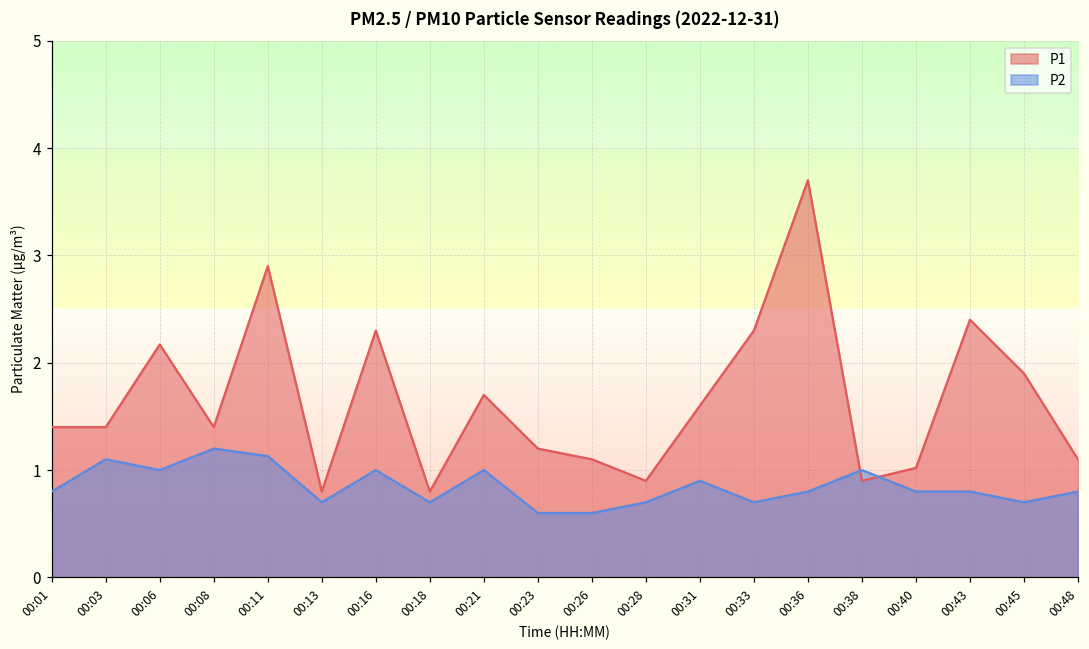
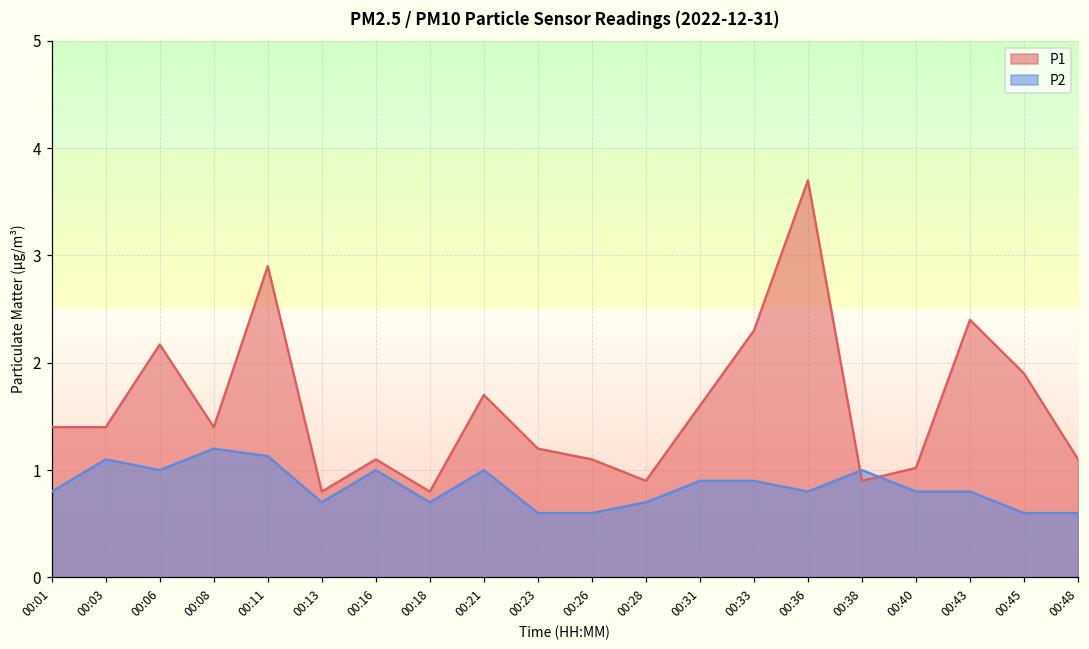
  {
    "P1": {
      "00:01": 1.4,
      "00:03": 1.4,
      "00:06": 2.2,
      "00:08": 1.4,
      "00:11": 2.9,
      "00:13": 0.8,
-     "00:16": 2.3,
+     "00:16": 1.1,
      "00:18": 0.8,
      "00:21": 1.7,
      "00:23": 1.2,
      "00:26": 1.1,
      "00:28": 0.9,
      "00:31": 1.6,
      "00:33": 2.3,
      "00:36": 3.7,
      "00:38": 0.9,
      "00:40": 1.0,
      "00:43": 2.4,
      "00:45": 1.9,
      "00:48": 1.1
    },
    "P2": {
      "00:01": 0.8,
      "00:03": 1.1,
      "00:06": 1.0,
      "00:08": 1.2,
      "00:11": 1.1,
      "00:13": 0.7,
      "00:16": 1.0,
      "00:18": 0.7,
      "00:21": 1.0,
      "00:23": 0.6,
      "00:26": 0.6,
      "00:28": 0.7,
      "00:31": 0.9,
-     "00:33": 0.7,
+     "00:33": 0.9,
      "00:36": 0.8,
      "00:38": 1.0,
      "00:40": 0.8,
      "00:43": 0.8,
-     "00:45": 0.7,
-     "00:48": 0.8
+     "00:45": 0.6,
+     "00:48": 0.6
    }
  }
